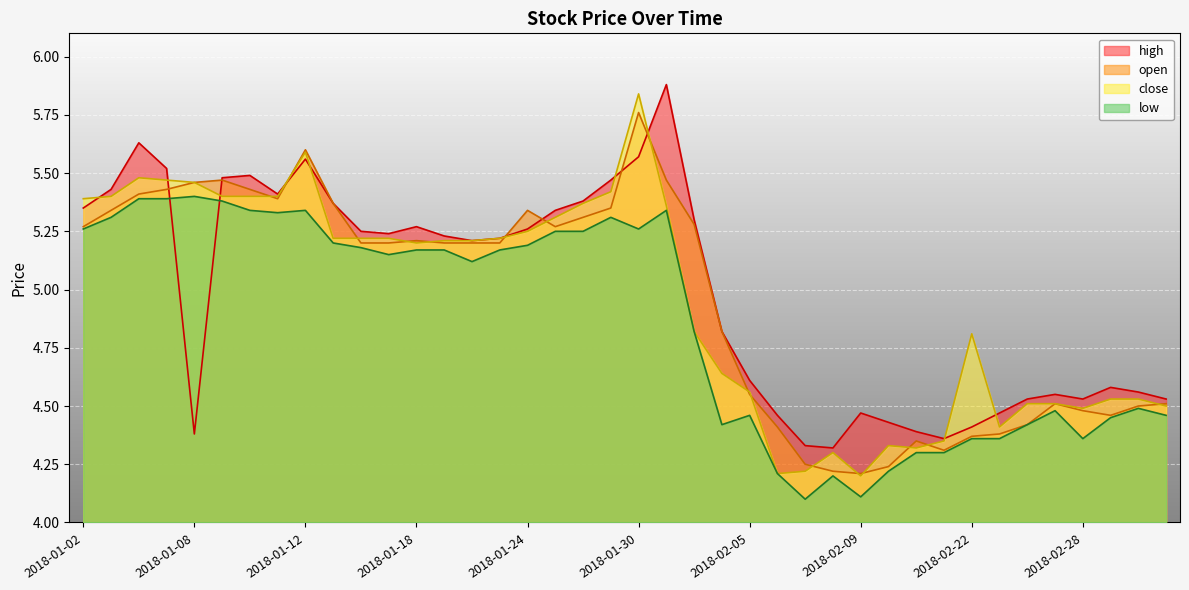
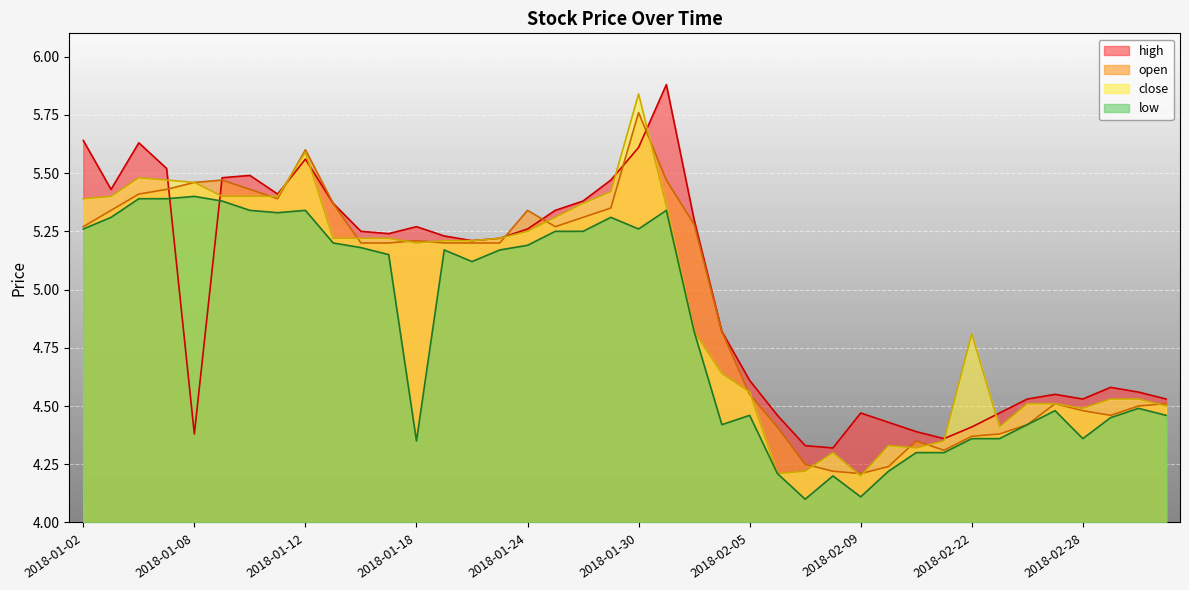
  {
    "high": {
-     "2018-01-02": 5.35,
+     "2018-01-02": 5.64,
      "2018-01-08": 4.38,
      "2018-01-12": 5.56,
      "2018-01-18": 5.27,
-     "2018-01-30": 5.57,
+     "2018-01-30": 5.61,
      "2018-02-05": 4.61,
      "2018-02-09": 4.47,
      "2018-02-22": 4.41,
      "2018-02-28": 4.53
    },
    "open": {
      "2018-01-24": 5.34,
      "2018-01-30": 5.76
    },
    "close": {
      "2018-01-02": 5.39,
      "2018-01-30": 5.84,
      "2018-02-22": 4.81
    },
    "low": {
      "2018-01-08": 5.40,
      "2018-01-12": 5.34,
-     "2018-01-18": 5.17,
+     "2018-01-18": 4.35,
      "2018-01-24": 5.19,
      "2018-01-30": 5.26,
      "2018-02-05": 4.46,
      "2018-02-09": 4.11,
      "2018-02-28": 4.36
    }
  }
